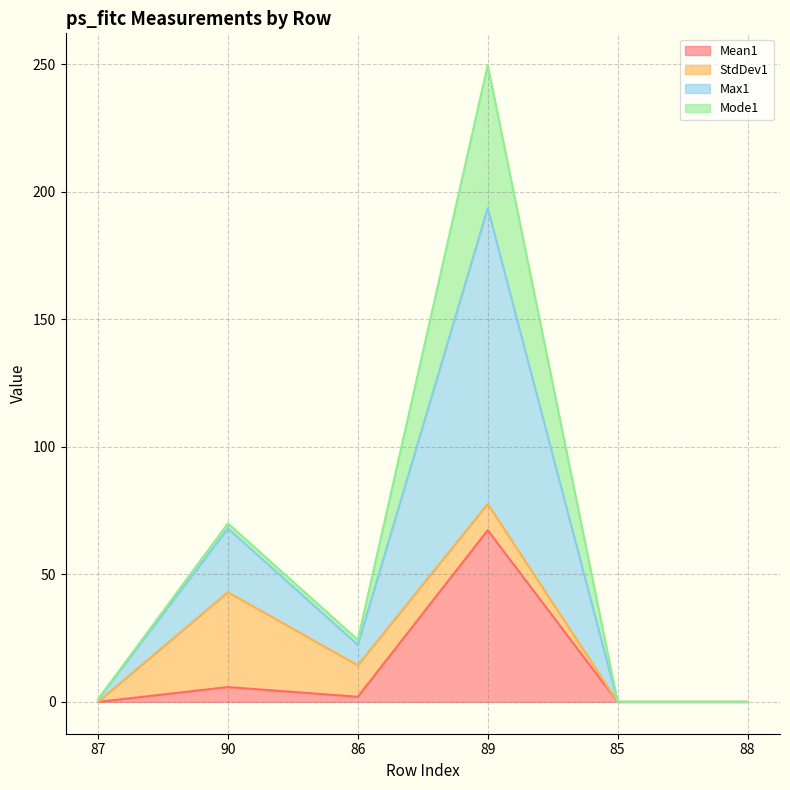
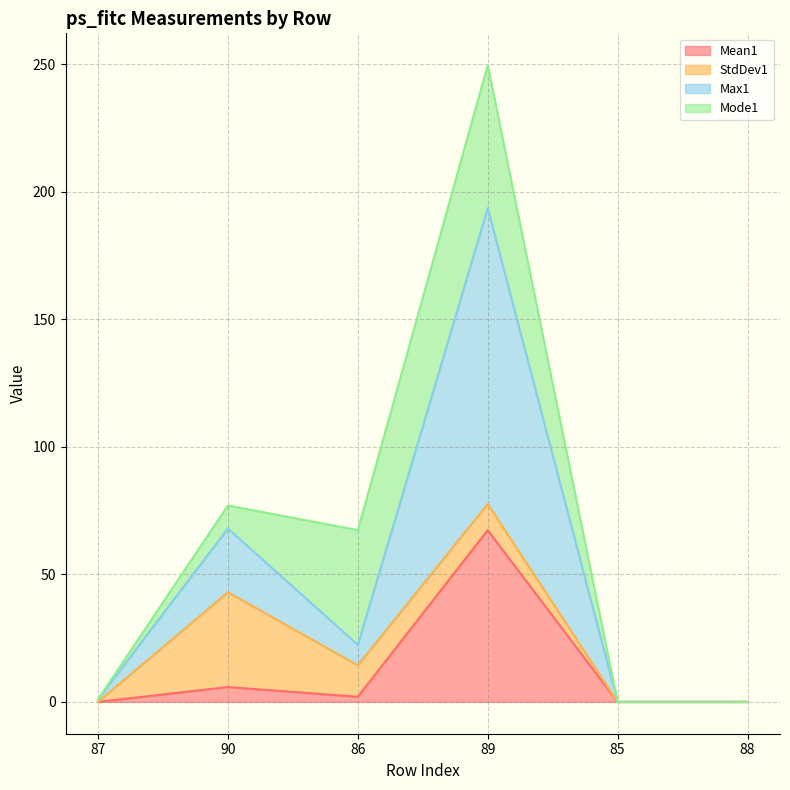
  {
    "Mean1": {
      "90": 6,
      "86": 2,
      "89": 67
    },
    "StdDev1": {
      "90": 37,
      "86": 12,
      "89": 10
    },
    "Max1": {
      "90": 25,
      "86": 8,
      "89": 116
    },
    "Mode1": {
-     "90": 2,
-     "86": 2,
+     "90": 9,
+     "86": 45,
      "89": 56
    }
  }
